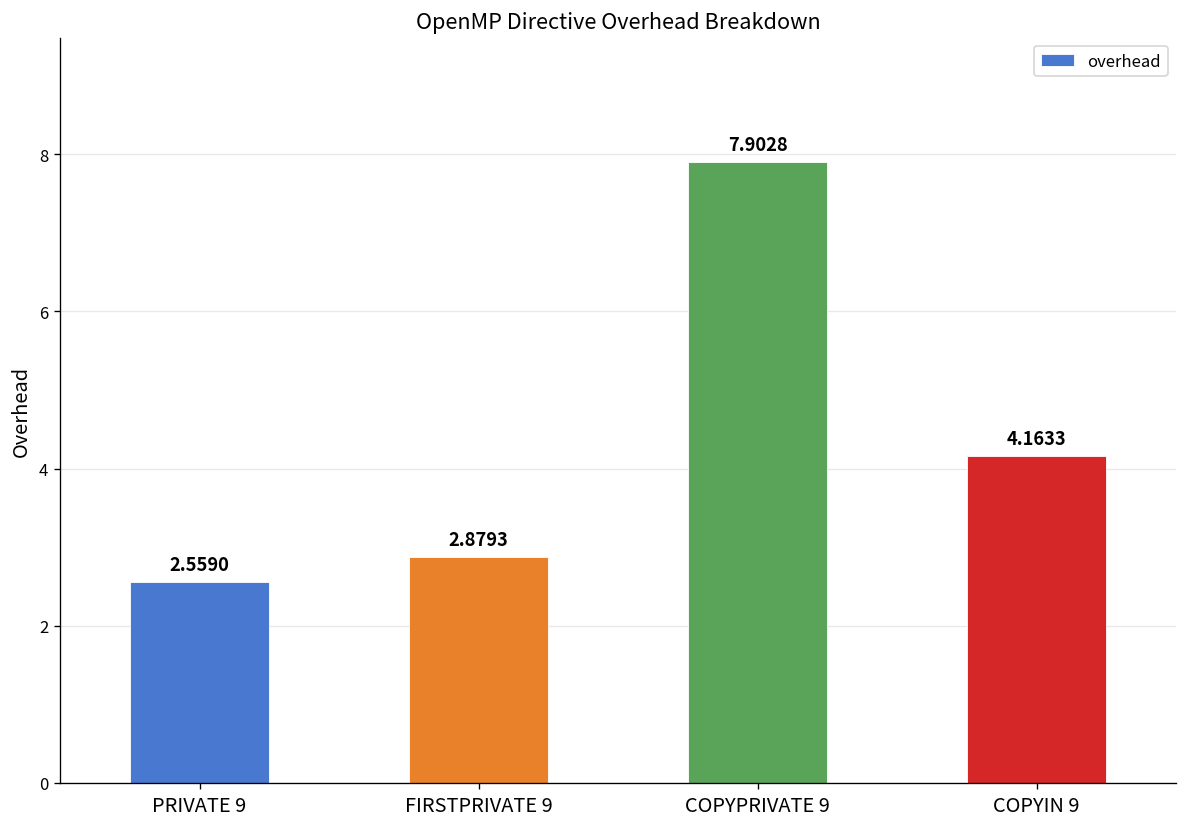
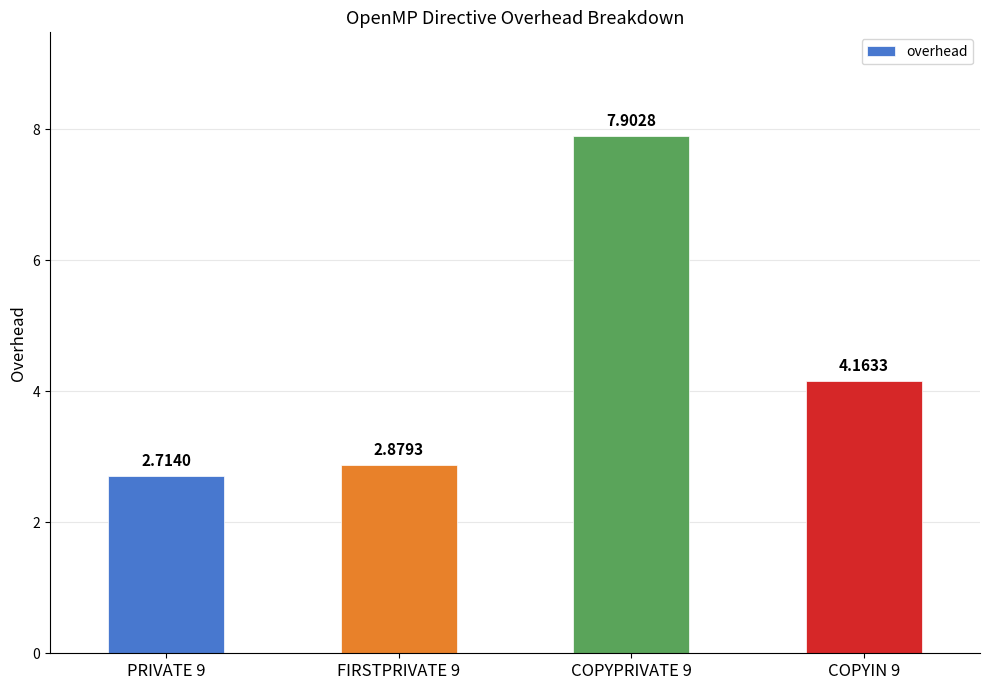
  {
-   "PRIVATE 9": 2.5590,
+   "PRIVATE 9": 2.7140,
    "FIRSTPRIVATE 9": 2.8793,
    "COPYPRIVATE 9": 7.9028,
    "COPYIN 9": 4.1633
  }
